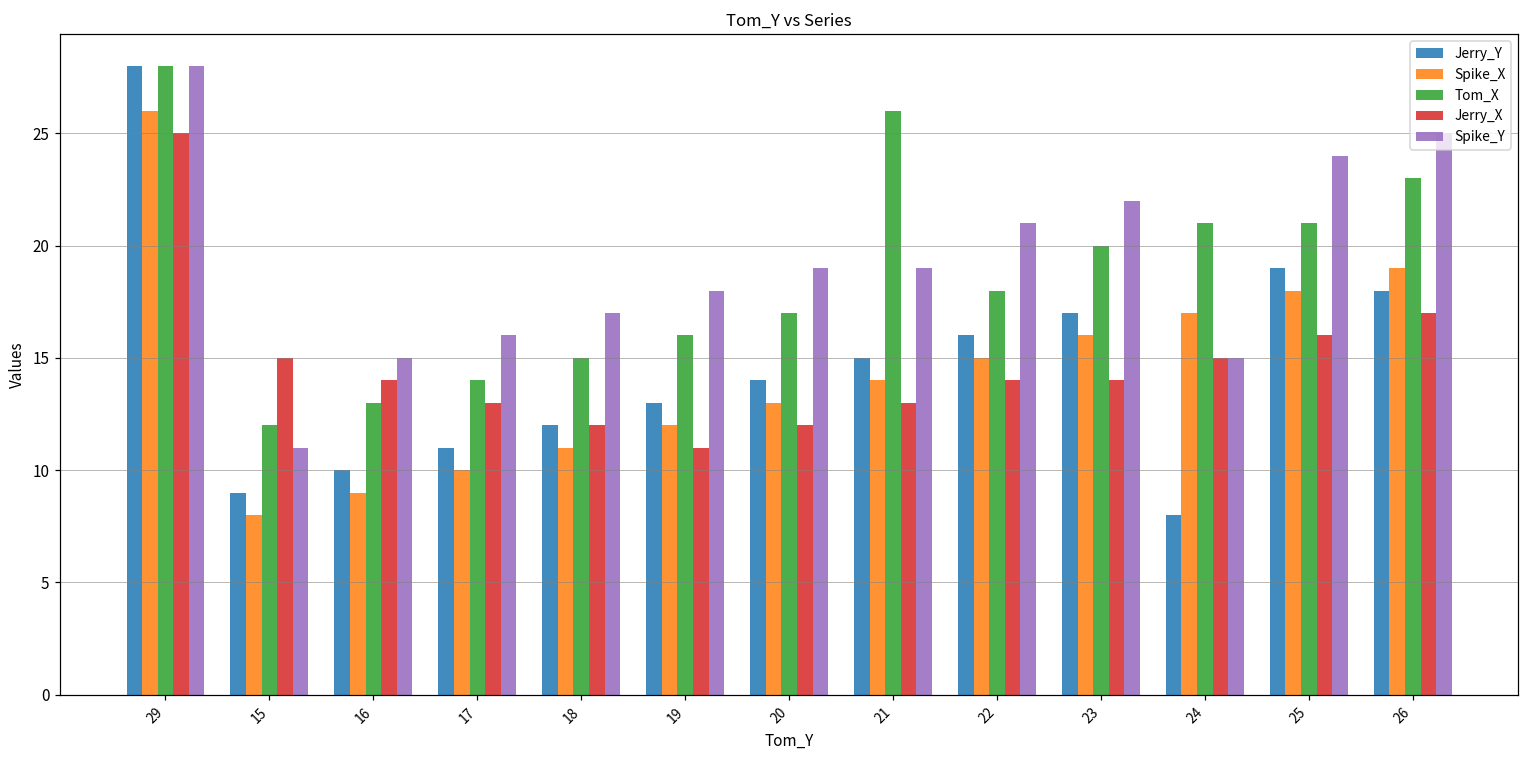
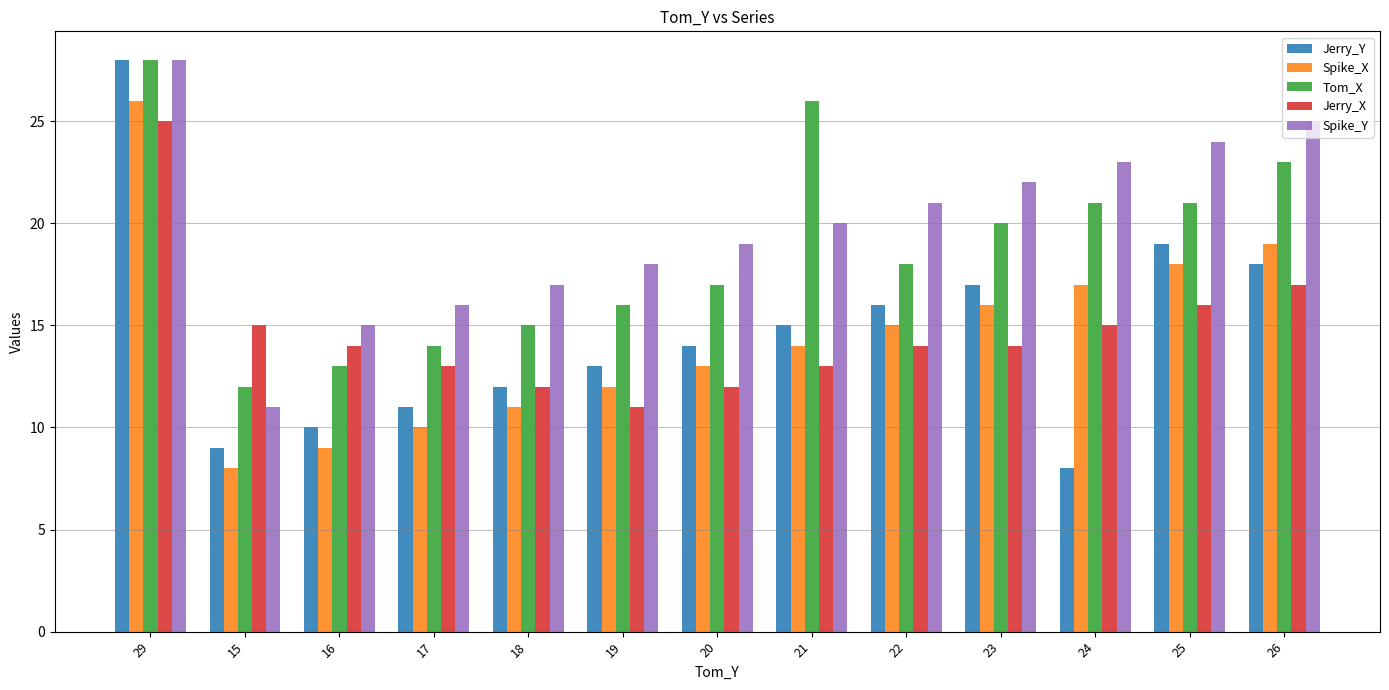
  {
    "Jerry_Y": {
      "29": 28,
      "15": 9,
      "16": 10,
      "17": 11,
      "18": 12,
      "19": 13,
      "20": 14,
      "21": 15,
      "22": 16,
      "23": 17,
      "24": 8,
      "25": 19,
      "26": 18
    },
    "Spike_X": {
      "29": 26,
      "15": 8,
      "16": 9,
      "17": 10,
      "18": 11,
      "19": 12,
      "20": 13,
      "21": 14,
      "22": 15,
      "23": 16,
      "24": 17,
      "25": 18,
      "26": 19
    },
    "Tom_X": {
      "29": 28,
      "15": 12,
      "16": 13,
      "17": 14,
      "18": 15,
      "19": 16,
      "20": 17,
      "21": 26,
      "22": 18,
      "23": 20,
      "24": 21,
      "25": 21,
      "26": 23
    },
    "Jerry_X": {
      "29": 25,
      "15": 15,
      "16": 14,
      "17": 13,
      "18": 12,
      "19": 11,
      "20": 12,
      "21": 13,
      "22": 14,
      "23": 14,
      "24": 15,
      "25": 16,
      "26": 17
    },
    "Spike_Y": {
      "29": 28,
      "15": 11,
      "16": 15,
      "17": 16,
      "18": 17,
      "19": 18,
      "20": 19,
-     "21": 19,
+     "21": 20,
      "22": 21,
      "23": 22,
-     "24": 15,
+     "24": 23,
      "25": 24
    }
  }
